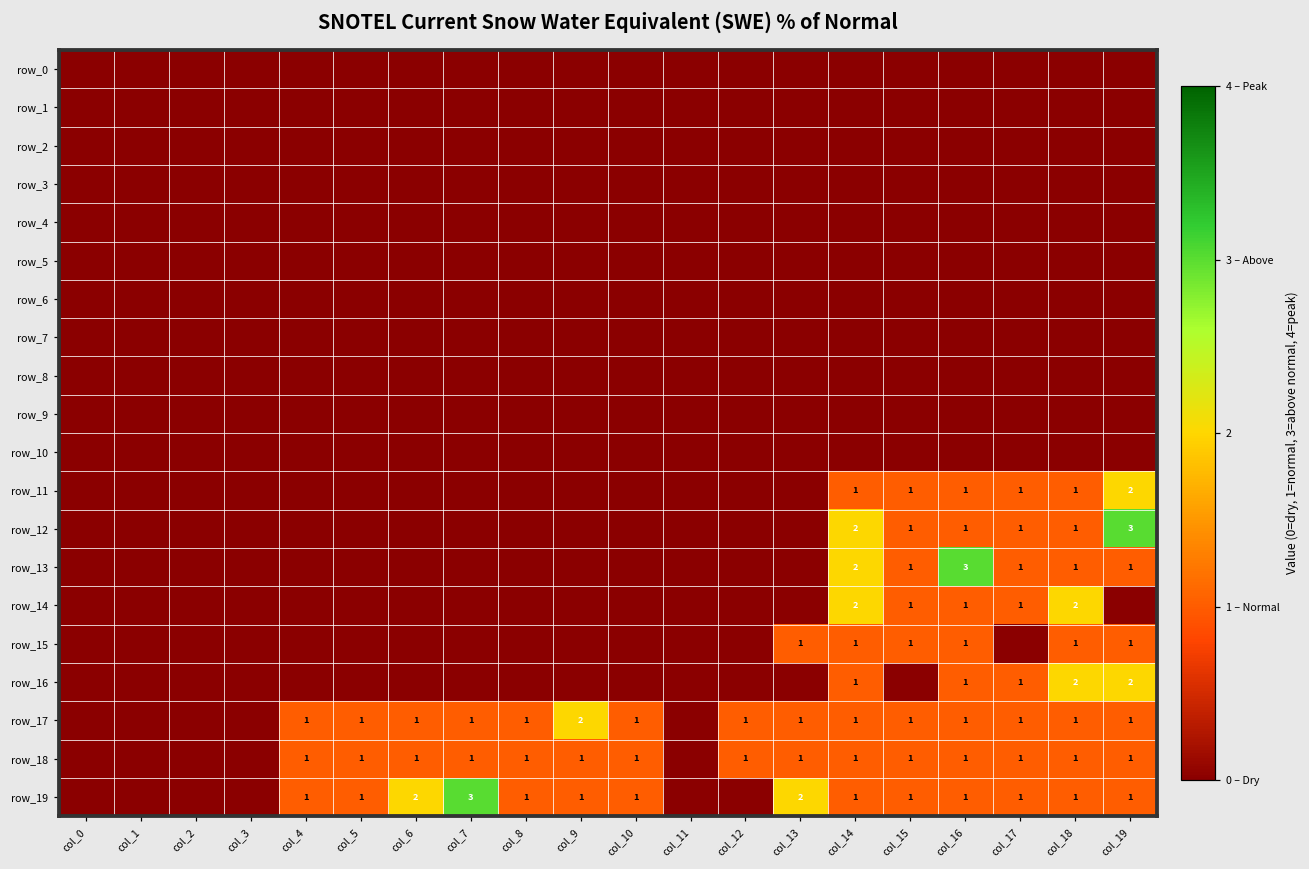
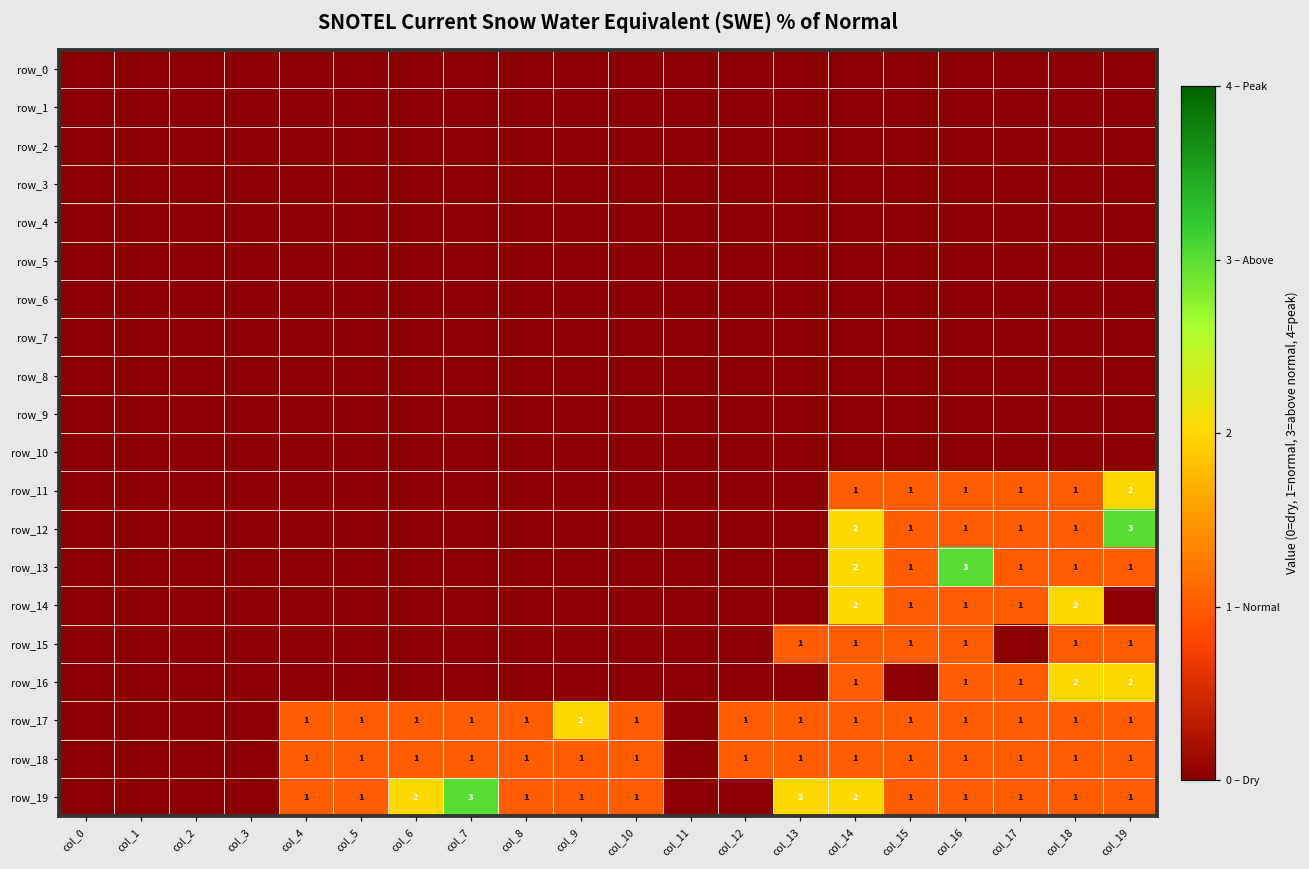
  {
    "row_11": {
      "col_14": 1,
      "col_15": 1,
      "col_16": 1,
      "col_17": 1,
      "col_18": 1,
      "col_19": 2
    },
    "row_12": {
      "col_14": 2,
      "col_15": 1,
      "col_16": 1,
      "col_17": 1,
      "col_18": 1,
      "col_19": 3
    },
    "row_13": {
      "col_14": 2,
      "col_15": 1,
      "col_16": 3,
      "col_17": 1,
      "col_18": 1,
      "col_19": 1
    },
    "row_14": {
      "col_14": 2,
      "col_15": 1,
      "col_16": 1,
      "col_17": 1,
      "col_18": 2
    },
    "row_15": {
      "col_13": 1,
      "col_14": 1,
      "col_15": 1,
      "col_16": 1,
      "col_18": 1,
      "col_19": 1
    },
    "row_16": {
      "col_14": 1,
      "col_16": 1,
      "col_17": 1,
      "col_18": 2,
      "col_19": 2
    },
    "row_17": {
      "col_4": 1,
      "col_5": 1,
      "col_6": 1,
      "col_7": 1,
      "col_8": 1,
      "col_9": 2,
      "col_10": 1,
      "col_12": 1,
      "col_13": 1,
      "col_14": 1,
      "col_15": 1,
      "col_16": 1,
      "col_17": 1,
      "col_18": 1,
      "col_19": 1
    },
    "row_18": {
      "col_4": 1,
      "col_5": 1,
      "col_6": 1,
      "col_7": 1,
      "col_8": 1,
      "col_9": 1,
      "col_10": 1,
      "col_12": 1,
      "col_13": 1,
      "col_14": 1,
      "col_15": 1,
      "col_16": 1,
      "col_17": 1,
      "col_18": 1,
      "col_19": 1
    },
    "row_19": {
      "col_4": 1,
      "col_5": 1,
      "col_6": 2,
      "col_7": 3,
      "col_8": 1,
      "col_9": 1,
      "col_10": 1,
      "col_13": 2,
-     "col_14": 1,
+     "col_14": 2,
      "col_15": 1,
      "col_16": 1,
      "col_17": 1,
      "col_18": 1,
      "col_19": 1
    }
  }
